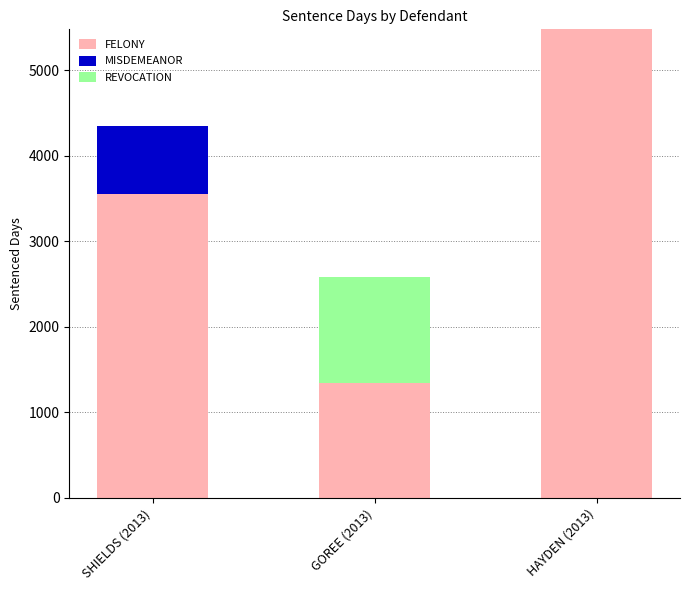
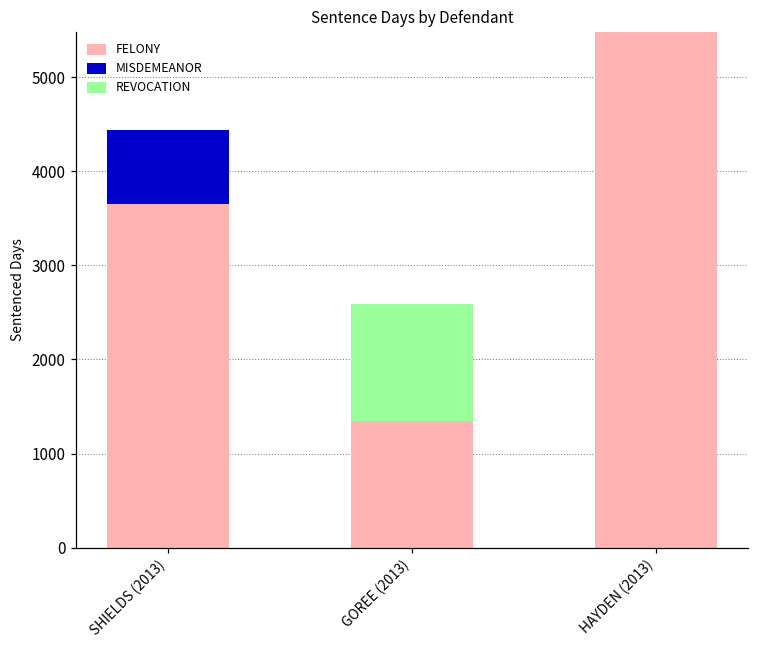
  {
    "FELONY": {
-     "SHIELDS (2013)": 3600,
+     "SHIELDS (2013)": 3700,
      "GOREE (2013)": 1300,
      "HAYDEN (2013)": 5500
    },
    "MISDEMEANOR": {
      "SHIELDS (2013)": 800,
      "GOREE (2013)": 0,
      "HAYDEN (2013)": 0
    },
    "REVOCATION": {
      "SHIELDS (2013)": 0,
      "GOREE (2013)": 1200,
      "HAYDEN (2013)": 0
    }
  }
